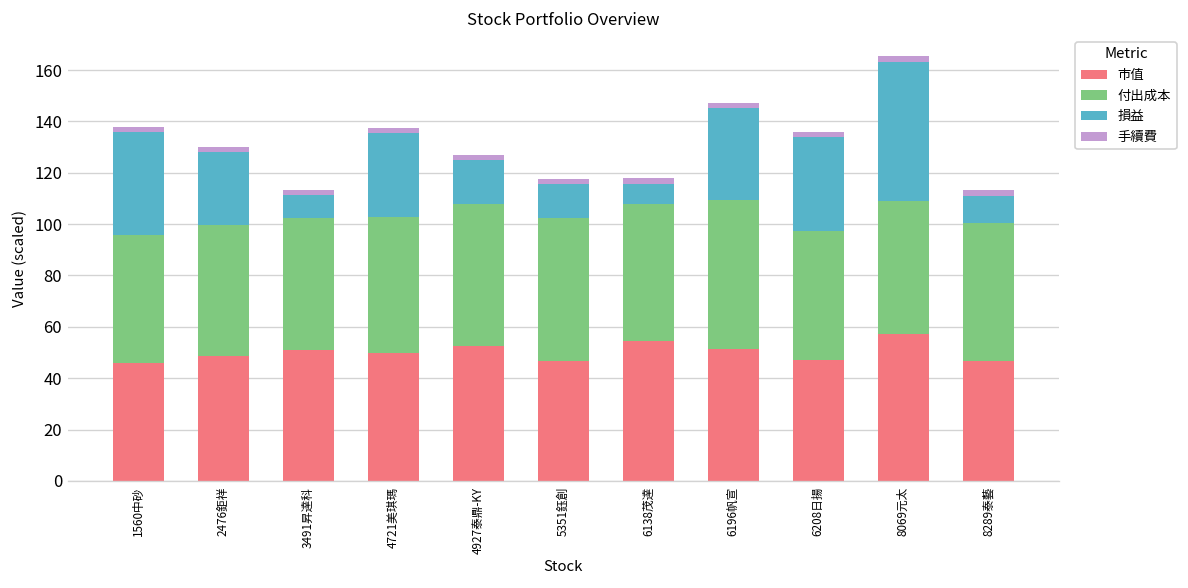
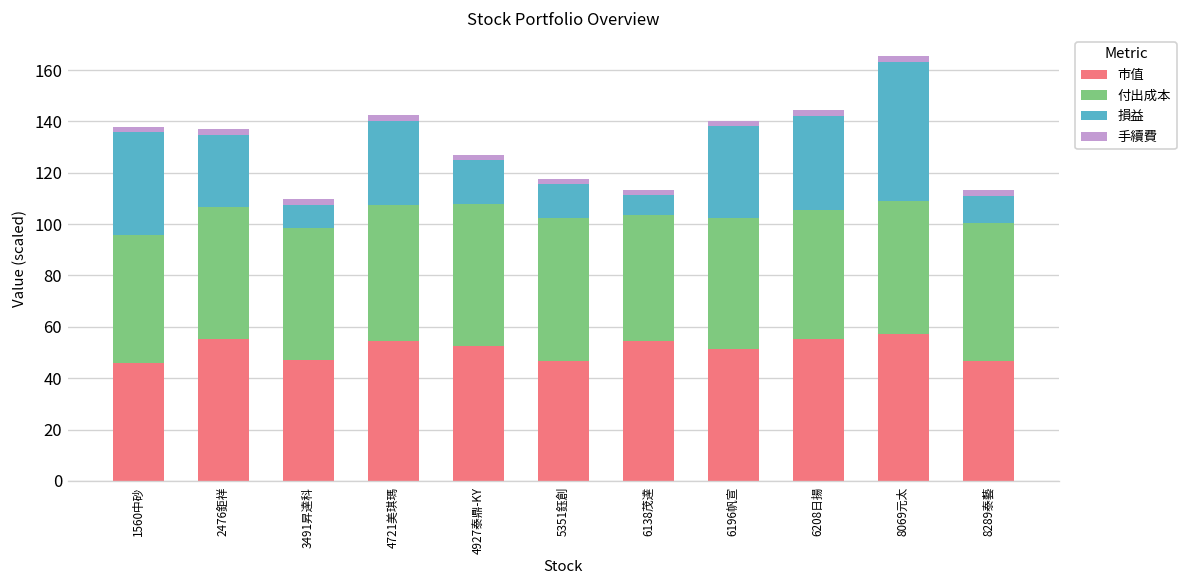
  {
    "市值": {
      "1560中砂": 46,
-     "2476鉅祥": 49,
-     "3491昇達科": 51,
-     "4721美琪瑪": 50,
+     "2476鉅祥": 55,
+     "3491昇達科": 47,
+     "4721美琪瑪": 55,
      "4927泰鼎-KY": 52,
      "5351鈺創": 47,
      "6138茂達": 55,
      "6196帆宣": 51,
-     "6208日揚": 47,
+     "6208日揚": 55,
      "8069元太": 57,
      "8289泰藝": 47
    },
    "付出成本": {
      "1560中砂": 50,
      "2476鉅祥": 51,
      "3491昇達科": 52,
      "4721美琪瑪": 53,
      "4927泰鼎-KY": 55,
      "5351鈺創": 56,
-     "6138茂達": 53,
-     "6196帆宣": 58,
+     "6138茂達": 49,
+     "6196帆宣": 51,
      "6208日揚": 50,
      "8069元太": 52,
      "8289泰藝": 54
    },
    "損益": {
      "1560中砂": 40,
      "2476鉅祥": 28,
      "3491昇達科": 9,
      "4721美琪瑪": 33,
      "4927泰鼎-KY": 17,
      "5351鈺創": 13,
      "6138茂達": 8,
      "6196帆宣": 36,
      "6208日揚": 37,
      "8069元太": 54,
      "8289泰藝": 11
    },
    "手續費": {
      "1560中砂": 2,
      "2476鉅祥": 2,
      "3491昇達科": 2,
      "4721美琪瑪": 2,
      "4927泰鼎-KY": 2,
      "5351鈺創": 2,
      "6138茂達": 2,
      "6196帆宣": 2,
      "6208日揚": 2,
      "8069元太": 2,
      "8289泰藝": 2
    }
  }
